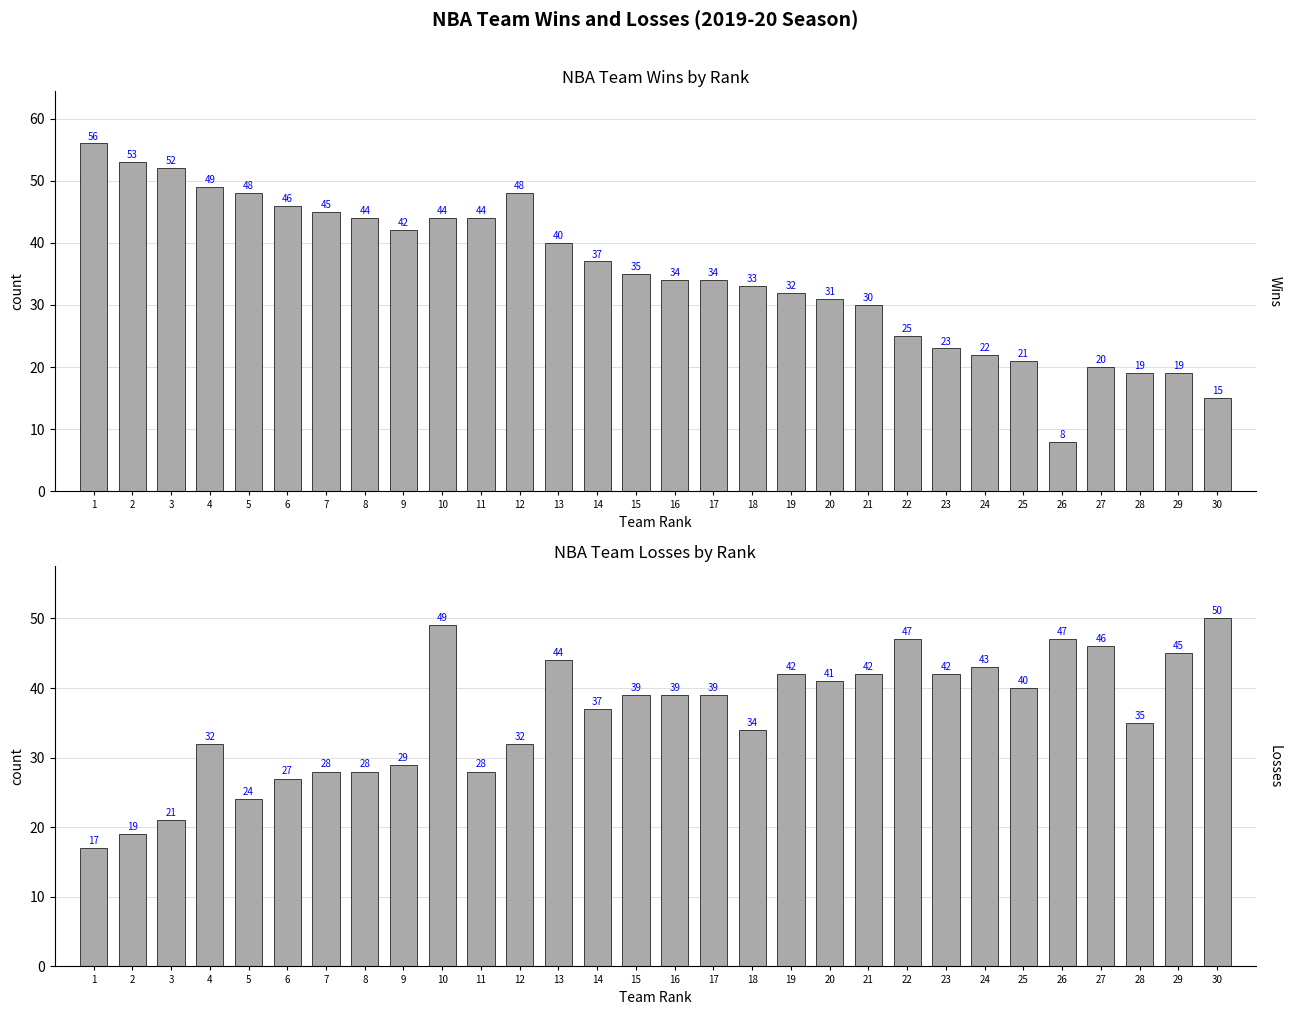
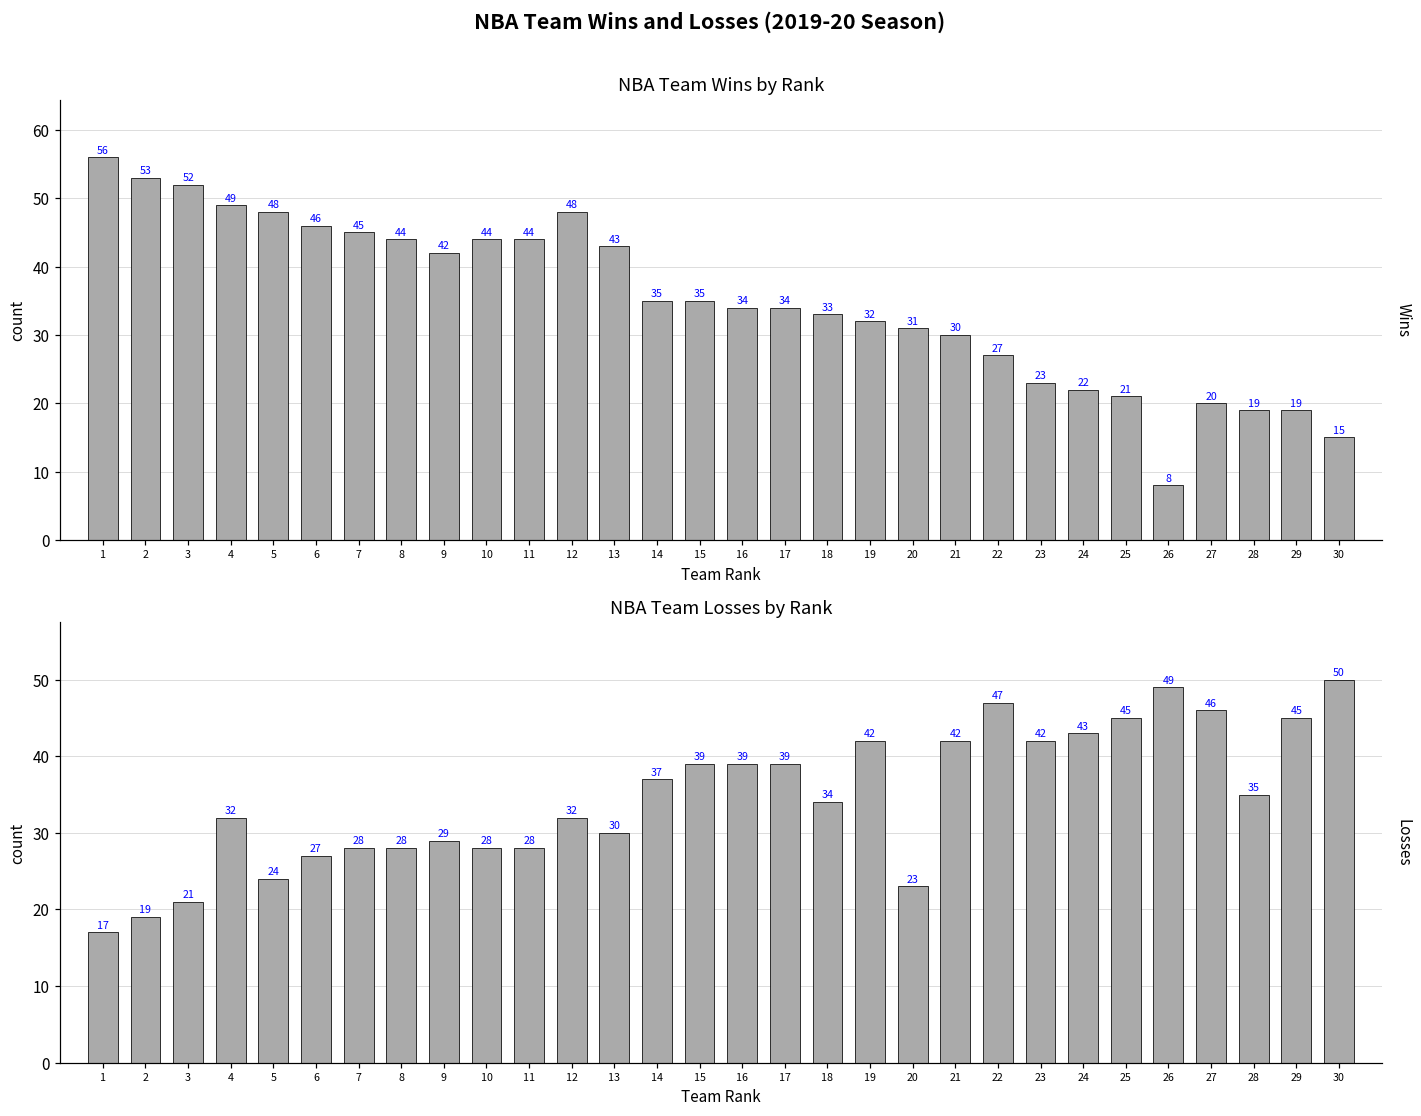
  {
    "NBA Team Wins by Rank": {
      "1": 56,
      "2": 53,
      "3": 52,
      "4": 49,
      "5": 48,
      "6": 46,
      "7": 45,
      "8": 44,
      "9": 42,
      "10": 44,
      "11": 44,
      "12": 48,
-     "13": 40,
-     "14": 37,
+     "13": 43,
+     "14": 35,
      "15": 35,
      "16": 34,
      "17": 34,
      "18": 33,
      "19": 32,
      "20": 31,
      "21": 30,
-     "22": 25,
+     "22": 27,
      "23": 23,
      "24": 22,
      "25": 21,
      "26": 8,
      "27": 20,
      "28": 19,
      "29": 19,
      "30": 15
    },
    "NBA Team Losses by Rank": {
      "1": 17,
      "2": 19,
      "3": 21,
      "4": 32,
      "5": 24,
      "6": 27,
      "7": 28,
      "8": 28,
      "9": 29,
-     "10": 49,
+     "10": 28,
      "11": 28,
      "12": 32,
-     "13": 44,
+     "13": 30,
      "14": 37,
      "15": 39,
      "16": 39,
      "17": 39,
      "18": 34,
      "19": 42,
-     "20": 41,
+     "20": 23,
      "21": 42,
      "22": 47,
      "23": 42,
      "24": 43,
-     "25": 40,
-     "26": 47,
+     "25": 45,
+     "26": 49,
      "27": 46,
      "28": 35,
      "29": 45,
      "30": 50
    }
  }
